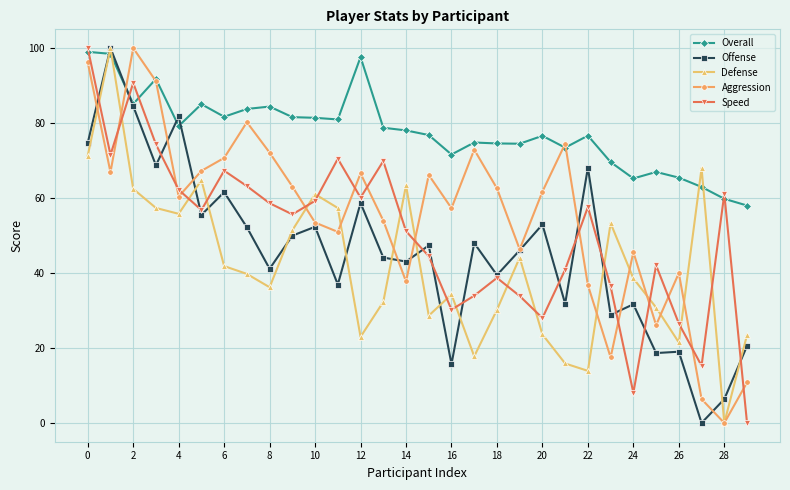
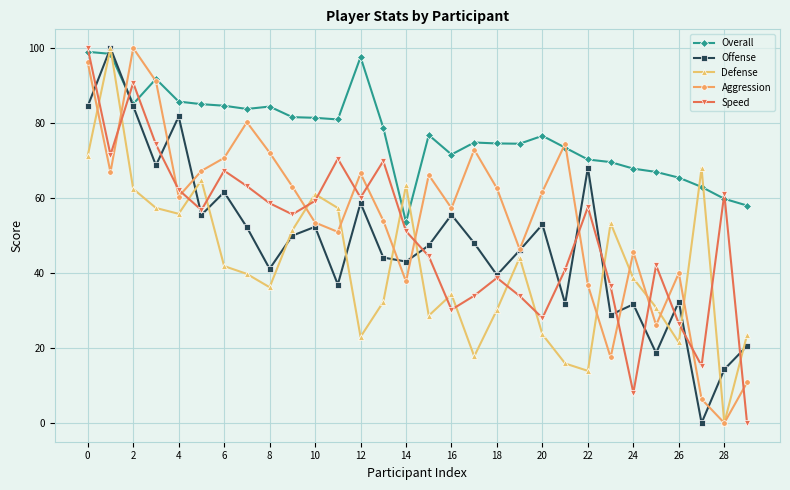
  {
    "Overall": {
      "0": 99,
-     "4": 79,
-     "6": 82,
+     "4": 86,
+     "6": 85,
      "8": 84,
      "10": 81,
      "12": 98,
-     "14": 78,
+     "14": 54,
      "16": 72,
      "18": 75,
      "20": 77,
-     "22": 77,
-     "24": 65,
+     "22": 70,
+     "24": 68,
      "26": 65,
      "28": 60
    },
    "Offense": {
-     "0": 75,
+     "0": 85,
      "4": 82,
      "6": 62,
      "8": 41,
      "10": 52,
      "12": 59,
      "14": 43,
-     "16": 16,
+     "16": 56,
      "18": 39,
      "20": 53,
      "22": 68,
      "24": 32,
-     "26": 19,
-     "28": 6
+     "26": 32,
+     "28": 14
    }
  }
